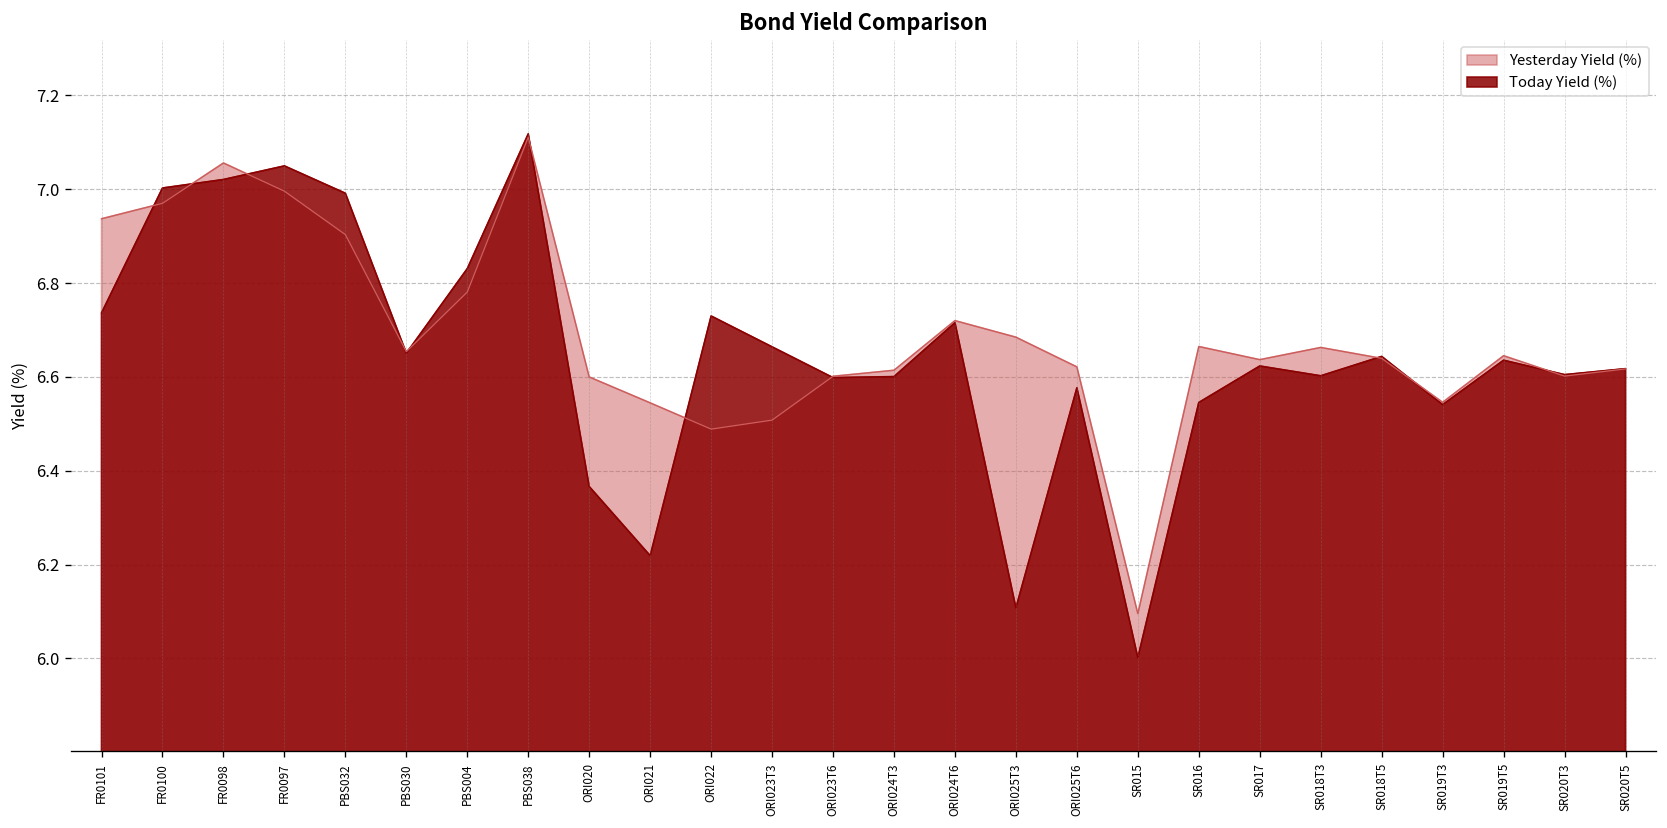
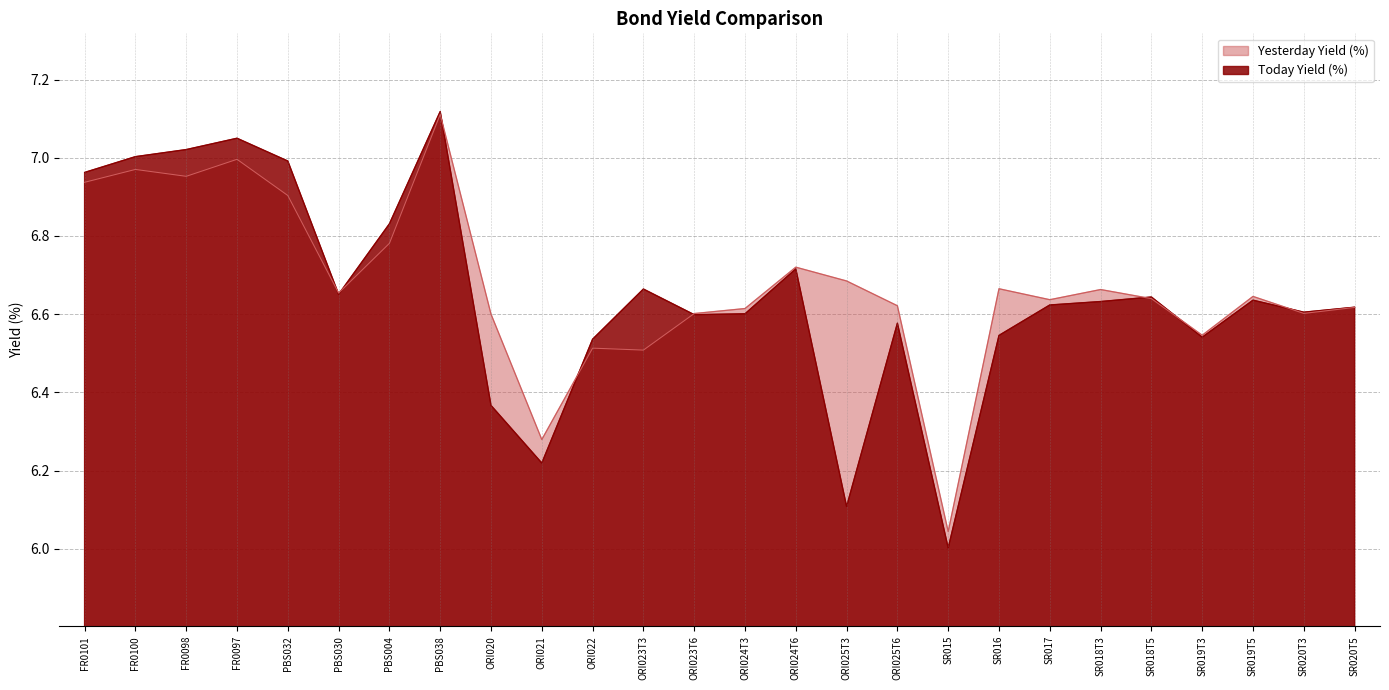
  {
    "Yesterday Yield (%)": {
      "FR0101": 6.94,
      "FR0100": 6.97,
-     "FR0098": 7.06,
+     "FR0098": 6.95,
      "FR0097": 7.00,
      "PBS032": 6.90,
      "PBS004": 6.78,
      "PBS038": 7.11,
      "ORI020": 6.60,
-     "ORI021": 6.54,
-     "ORI022": 6.49,
+     "ORI021": 6.28,
+     "ORI022": 6.51,
      "ORI023T3": 6.51,
      "ORI024T3": 6.61,
      "ORI025T3": 6.68,
      "ORI025T6": 6.62,
-     "SR015": 6.10,
+     "SR015": 6.04,
      "SR016": 6.66,
      "SR017": 6.64,
      "SR018T3": 6.66,
      "SR019T5": 6.65
    },
    "Today Yield (%)": {
-     "FR0101": 6.74,
+     "FR0101": 6.96,
      "FR0100": 7.00,
      "FR0098": 7.02,
      "FR0097": 7.05,
      "PBS032": 6.99,
      "PBS004": 6.83,
      "PBS038": 7.12,
      "ORI020": 6.37,
      "ORI021": 6.22,
-     "ORI022": 6.73,
+     "ORI022": 6.54,
      "ORI023T3": 6.66,
      "ORI024T3": 6.60,
      "ORI025T3": 6.11,
      "ORI025T6": 6.58,
      "SR015": 6.00,
      "SR016": 6.55,
      "SR017": 6.62,
-     "SR018T3": 6.60,
+     "SR018T3": 6.63,
      "SR019T5": 6.64
    }
  }
